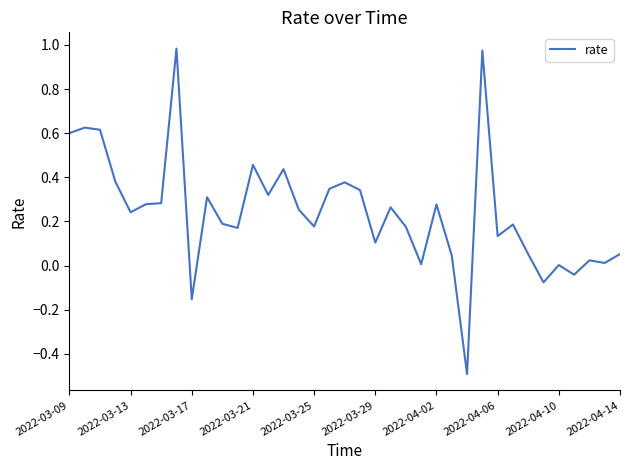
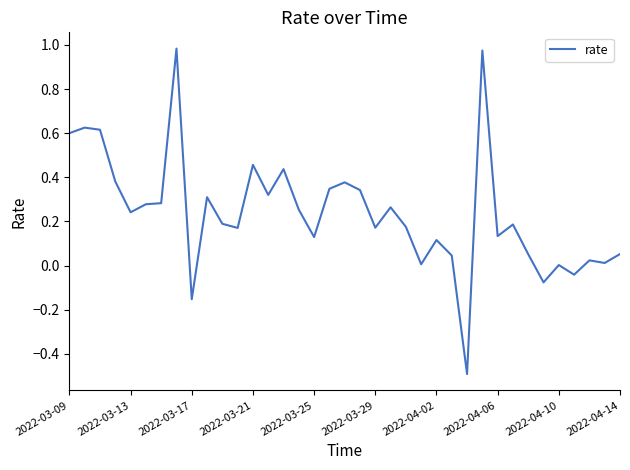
  {
    "2022-03-09": 0.60,
    "2022-03-13": 0.24,
    "2022-03-17": -0.15,
    "2022-03-21": 0.46,
-   "2022-03-25": 0.18,
-   "2022-03-29": 0.10,
-   "2022-04-02": 0.28,
+   "2022-03-25": 0.13,
+   "2022-03-29": 0.17,
+   "2022-04-02": 0.12,
    "2022-04-06": 0.13,
    "2022-04-10": 0.00,
    "2022-04-14": 0.05
  }
